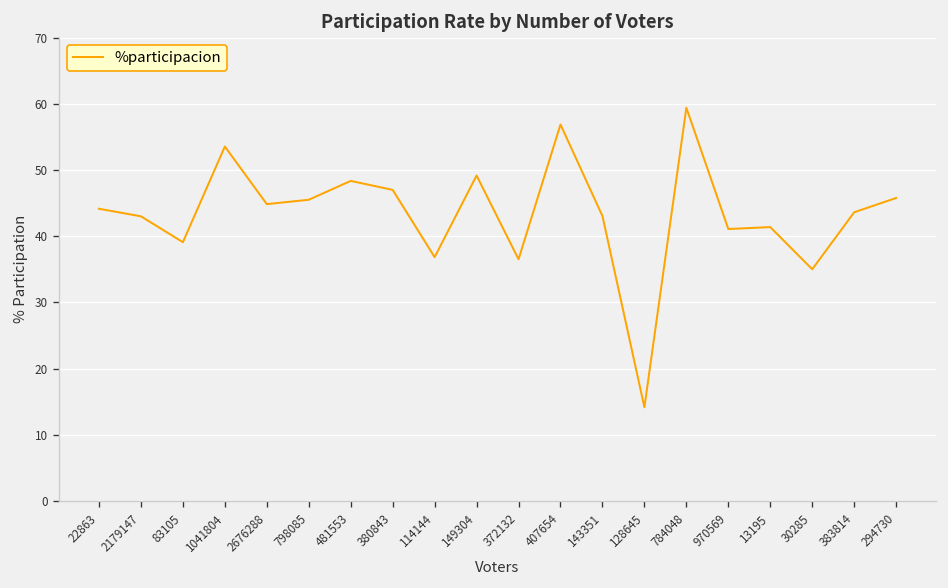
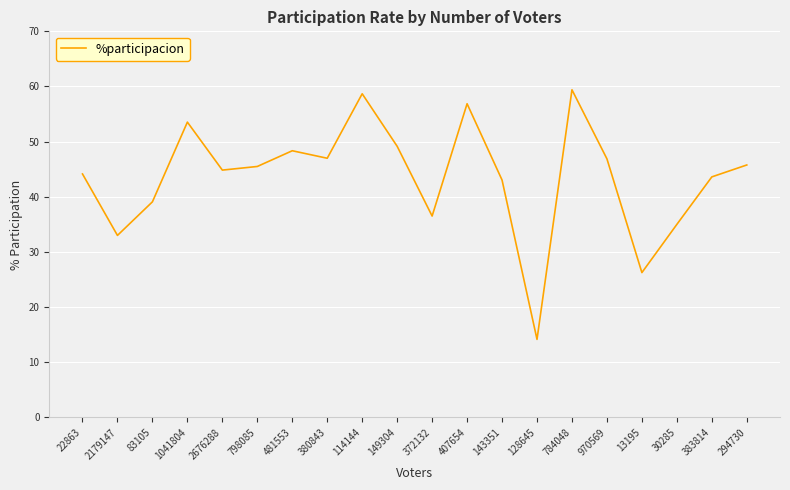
  {
    "22863": 44,
-   "2179147": 43,
+   "2179147": 33,
    "83105": 39,
    "1041804": 54,
    "2676288": 45,
    "798085": 46,
    "481553": 48,
    "380843": 47,
-   "114144": 37,
+   "114144": 59,
    "149304": 49,
    "372132": 37,
    "407654": 57,
    "143351": 43,
    "128645": 14,
    "784048": 59,
-   "970569": 41,
-   "13195": 41,
+   "970569": 47,
+   "13195": 26,
    "30285": 35,
    "383814": 44,
    "294730": 46
  }
